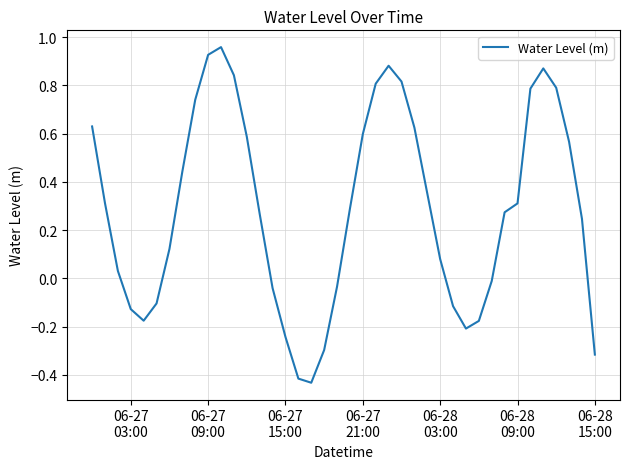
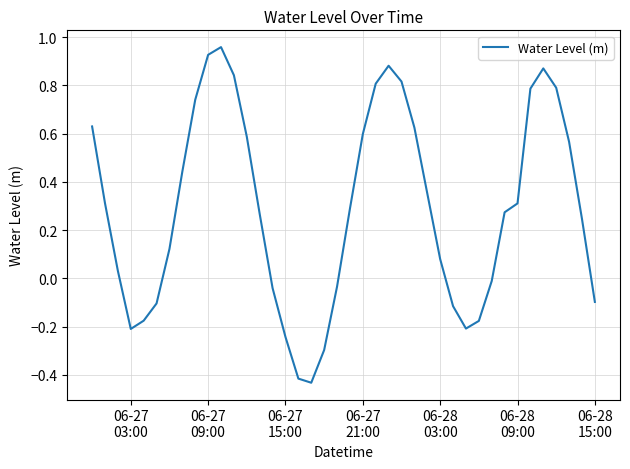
  {
-   "06-27 03:00": -0.13,
+   "06-27 03:00": -0.21,
    "06-27 09:00": 0.93,
    "06-27 15:00": -0.24,
    "06-27 21:00": 0.60,
    "06-28 03:00": 0.08,
    "06-28 09:00": 0.31,
-   "06-28 15:00": -0.32
+   "06-28 15:00": -0.10
  }
